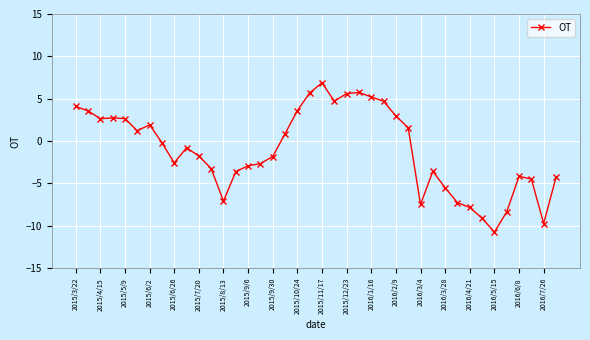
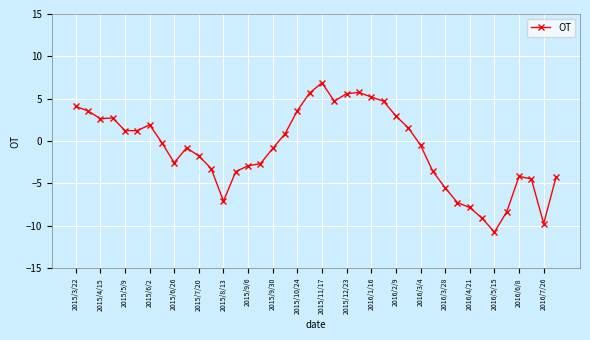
  {
    "2015/3/22": 4,
    "2015/4/15": 3,
-   "2015/5/9": 3,
+   "2015/5/9": 1,
    "2015/6/2": 2,
    "2015/6/26": -3,
    "2015/7/20": -2,
    "2015/8/13": -7,
    "2015/9/6": -3,
-   "2015/9/30": -2,
+   "2015/9/30": -1,
    "2015/10/24": 4,
    "2015/11/17": 7,
    "2015/12/23": 6,
    "2016/1/16": 5,
    "2016/2/9": 3,
-   "2016/3/4": -7,
+   "2016/3/4": 0,
    "2016/3/28": -6,
    "2016/4/21": -8,
    "2016/5/15": -11,
    "2016/6/8": -4,
    "2016/7/26": -10
  }
